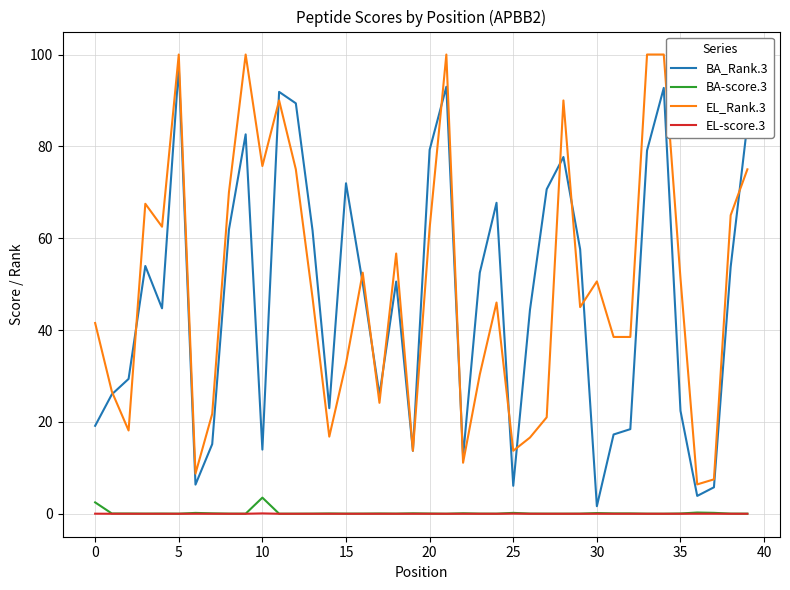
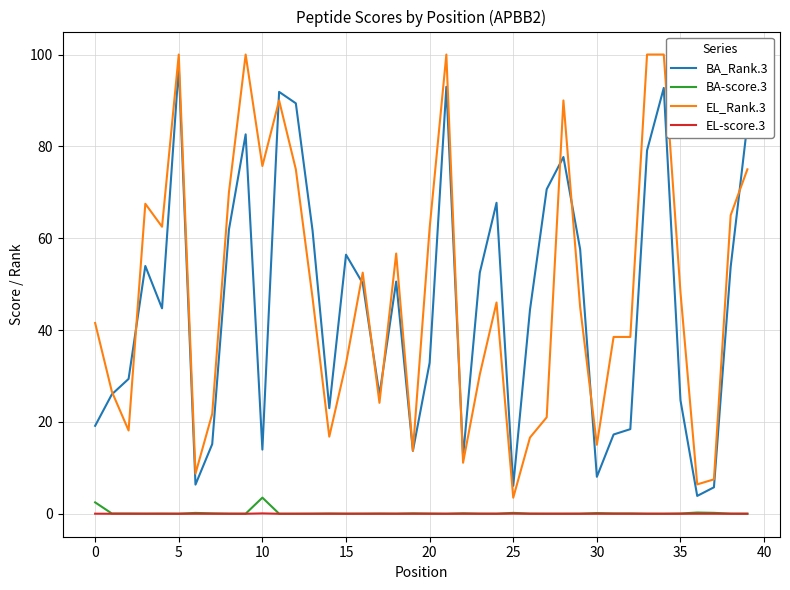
  {
    "BA_Rank.3": {
      "0": 19,
      "5": 97,
      "10": 14,
-     "15": 72,
-     "20": 79,
+     "15": 56,
+     "20": 33,
      "25": 6,
-     "30": 2,
-     "35": 22
+     "30": 8,
+     "35": 25
    },
    "BA-score.3": {
      "0": 2,
      "10": 4
    },
    "EL_Rank.3": {
      "0": 42,
      "5": 100,
      "10": 76,
      "15": 33,
      "20": 62,
-     "25": 14,
-     "30": 51,
-     "35": 51
+     "25": 3,
+     "30": 15,
+     "35": 48
    },
    "EL-score.3": {
      "0": 0,
      "10": 0
    }
  }
